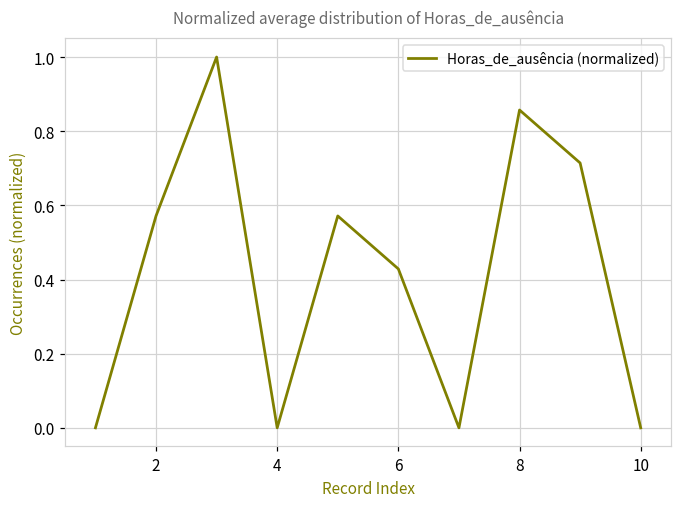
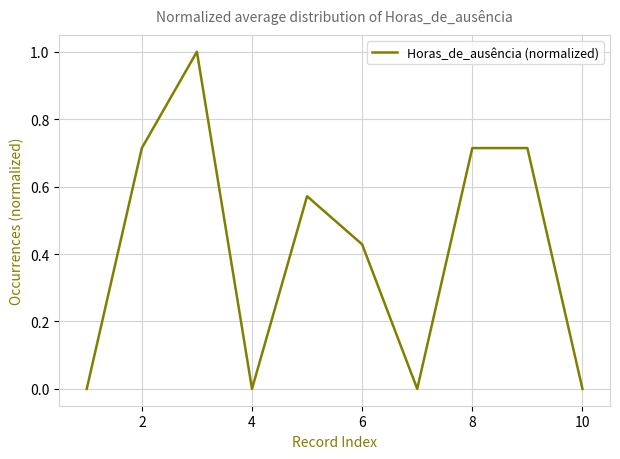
  {
-   "2": 0.57,
+   "2": 0.71,
    "4": 0.00,
    "6": 0.43,
-   "8": 0.86,
+   "8": 0.71,
    "10": 0.00
  }
